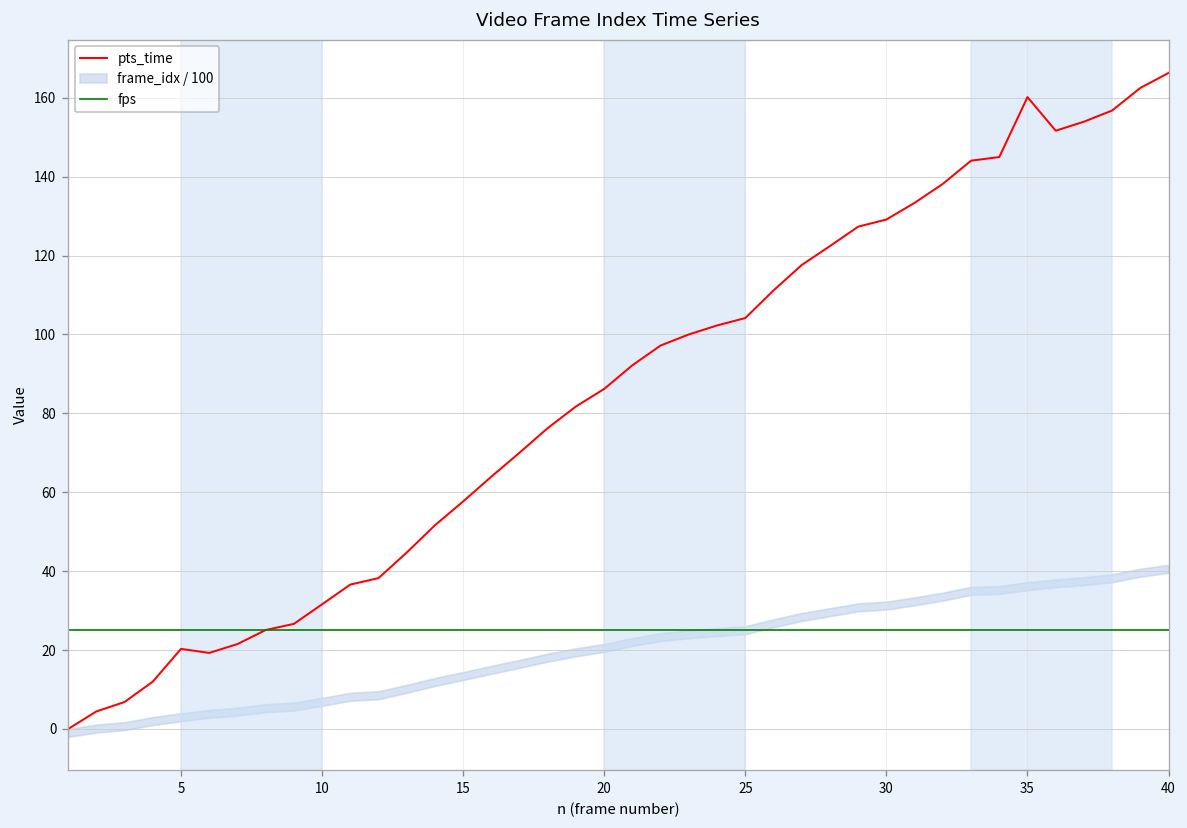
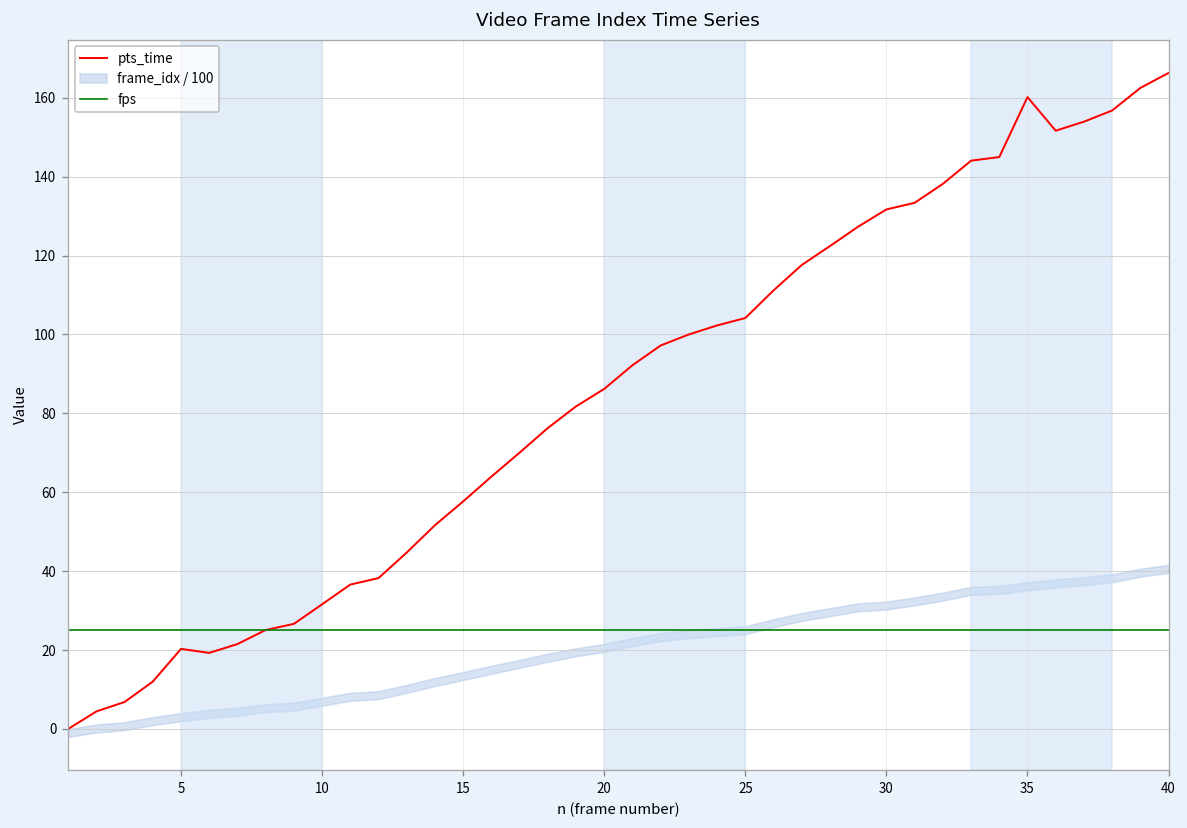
  {
    "pts_time": {
      "15": 58,
-     "30": 129,
+     "30": 132,
      "40": 166
    },
    "fps": {
      "15": 25,
      "30": 25,
      "40": 25
    }
  }
